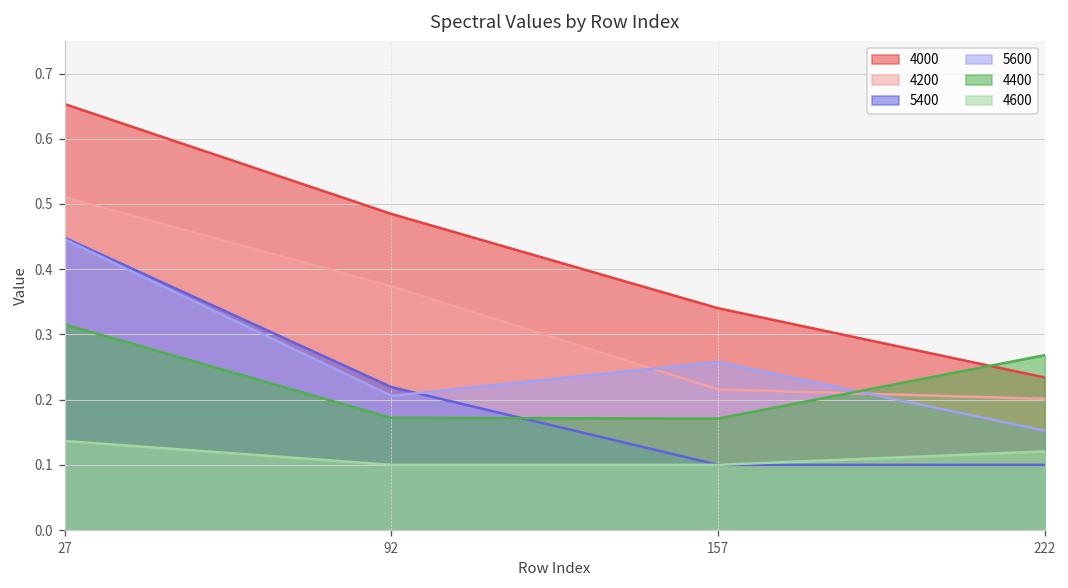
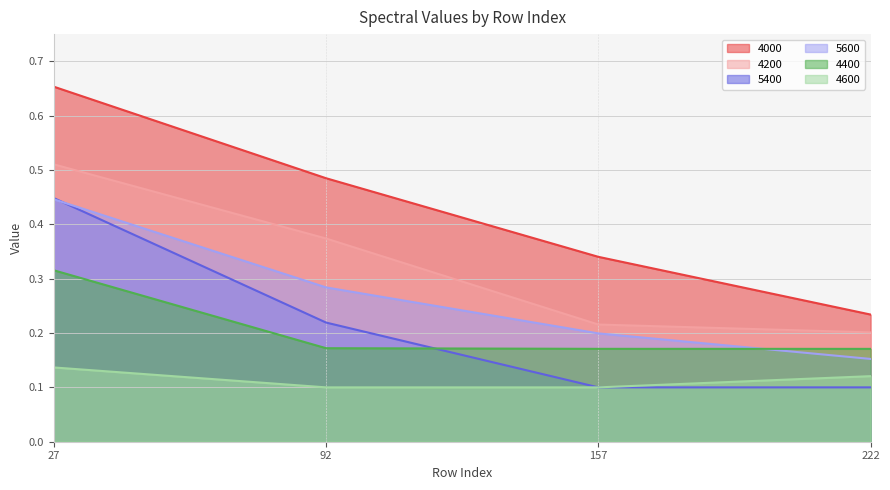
  {
    "4000": {
      "27": 0.65,
      "92": 0.48,
      "157": 0.34,
      "222": 0.23
    },
    "4200": {
      "27": 0.51,
      "92": 0.37,
      "157": 0.22,
      "222": 0.20
    },
    "5400": {
      "92": 0.22,
      "222": 0.10
    },
    "5600": {
-     "92": 0.21,
-     "157": 0.26,
+     "92": 0.28,
+     "157": 0.20,
      "222": 0.15
    },
    "4400": {
      "27": 0.32,
      "92": 0.17,
      "157": 0.17,
-     "222": 0.27
+     "222": 0.17
    },
    "4600": {
      "27": 0.14,
      "92": 0.10,
      "222": 0.12
    }
  }
